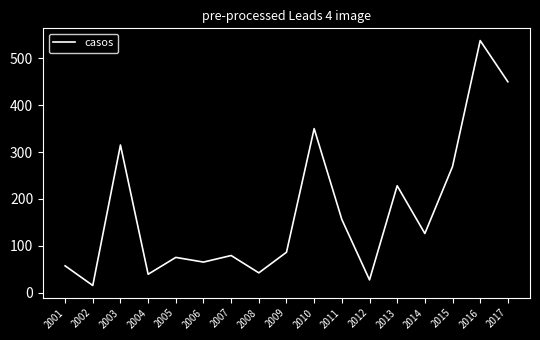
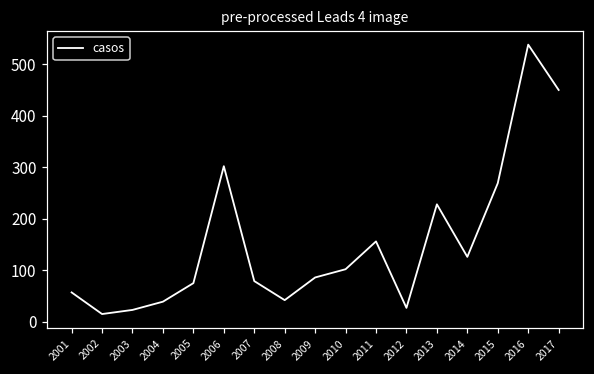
  {
    "2001": 60,
    "2002": 20,
-   "2003": 320,
+   "2003": 20,
    "2004": 40,
    "2005": 80,
-   "2006": 70,
+   "2006": 300,
    "2007": 80,
    "2008": 40,
    "2009": 90,
-   "2010": 350,
+   "2010": 100,
    "2011": 160,
    "2012": 30,
    "2013": 230,
    "2014": 130,
    "2015": 270,
    "2016": 540,
    "2017": 450
  }
